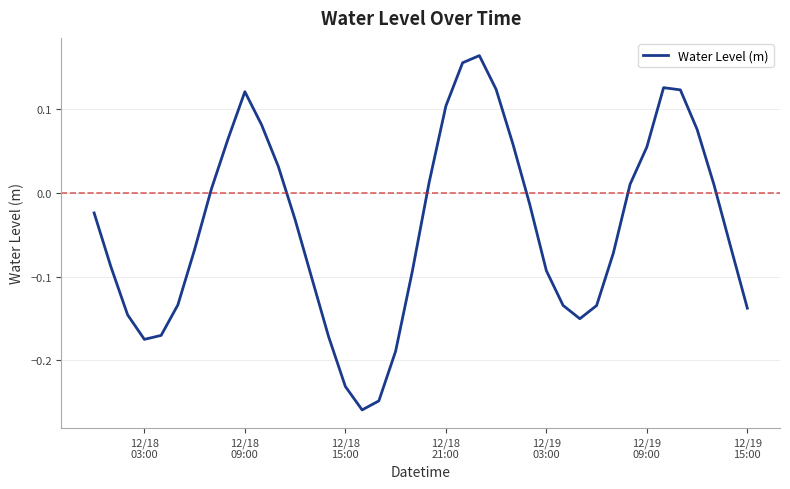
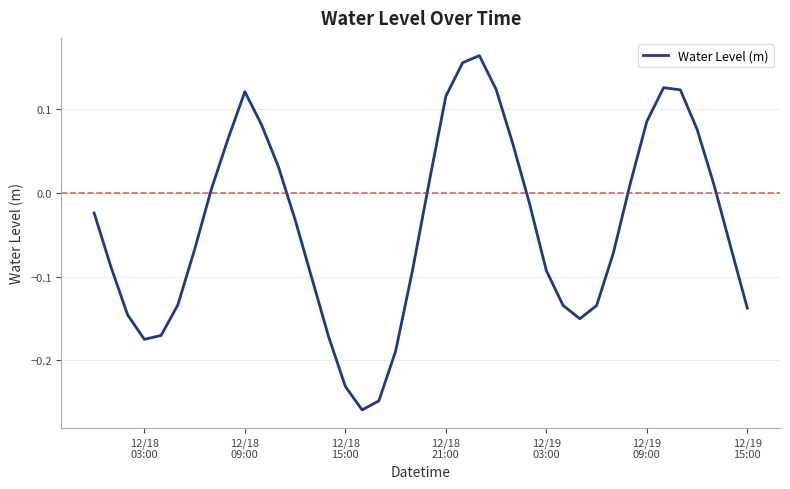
  {
    "12/18 03:00": -0.17,
    "12/18 09:00": 0.12,
    "12/18 15:00": -0.23,
-   "12/18 21:00": 0.10,
+   "12/18 21:00": 0.12,
    "12/19 03:00": -0.09,
-   "12/19 09:00": 0.05,
+   "12/19 09:00": 0.09,
    "12/19 15:00": -0.14
  }
